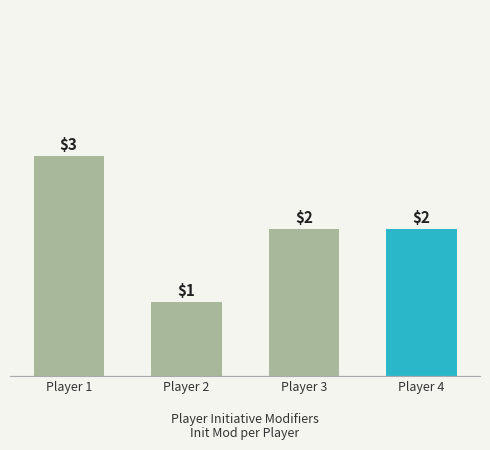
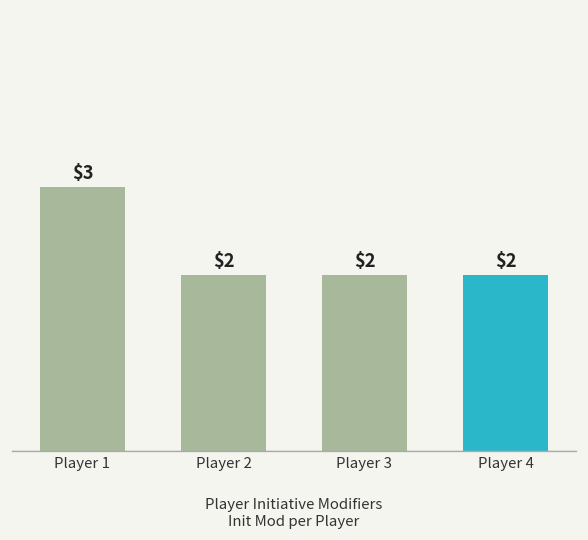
  {
    "Player 1": "$3",
-   "Player 2": "$1",
+   "Player 2": "$2",
    "Player 3": "$2",
    "Player 4": "$2"
  }
